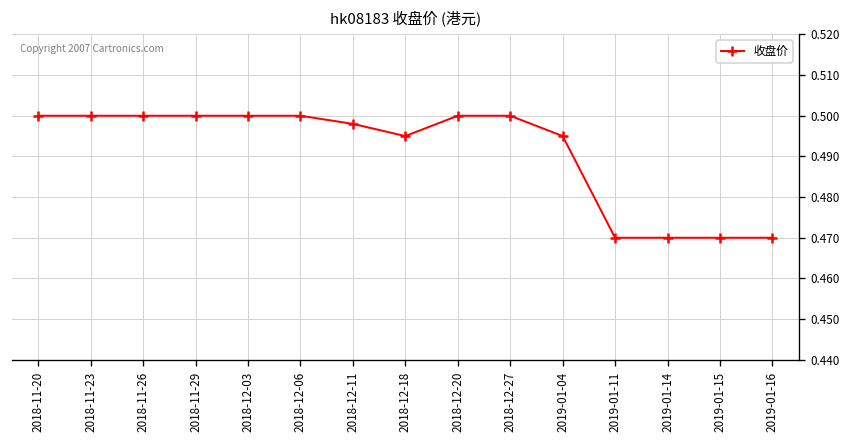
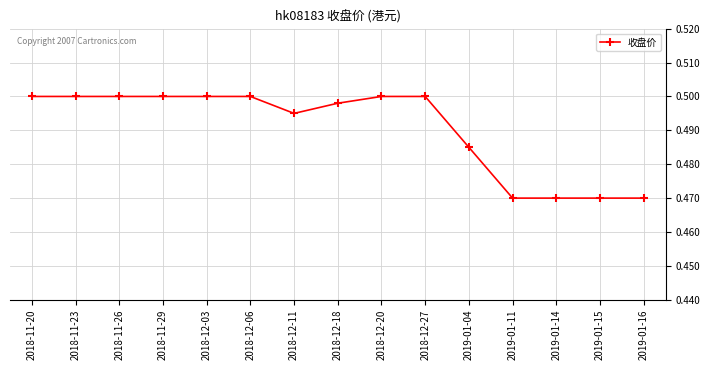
  {
    "2018-11-20": 0.500,
    "2018-11-23": 0.500,
    "2018-11-26": 0.500,
    "2018-11-29": 0.500,
    "2018-12-03": 0.500,
    "2018-12-06": 0.500,
-   "2018-12-11": 0.498,
-   "2018-12-18": 0.495,
+   "2018-12-11": 0.495,
+   "2018-12-18": 0.498,
    "2018-12-20": 0.500,
    "2018-12-27": 0.500,
-   "2019-01-04": 0.495,
+   "2019-01-04": 0.485,
    "2019-01-11": 0.470,
    "2019-01-14": 0.470,
    "2019-01-15": 0.470,
    "2019-01-16": 0.470
  }
